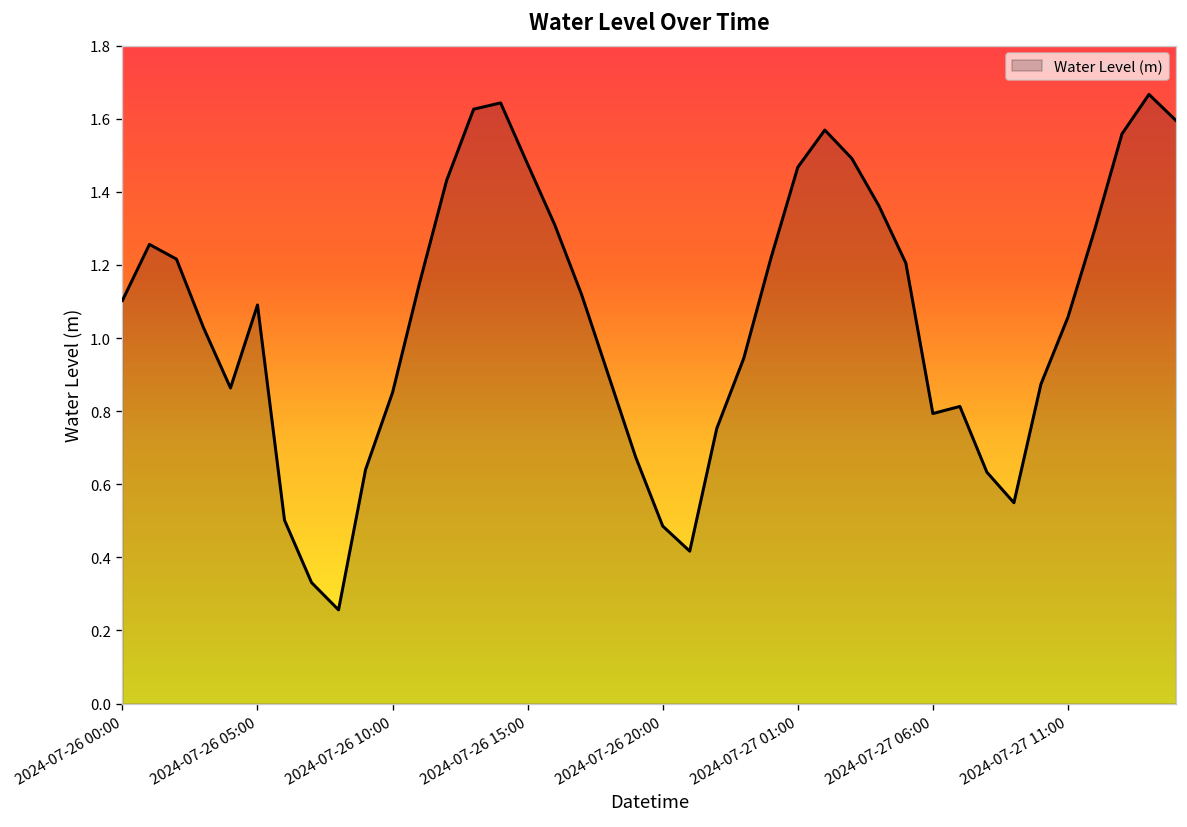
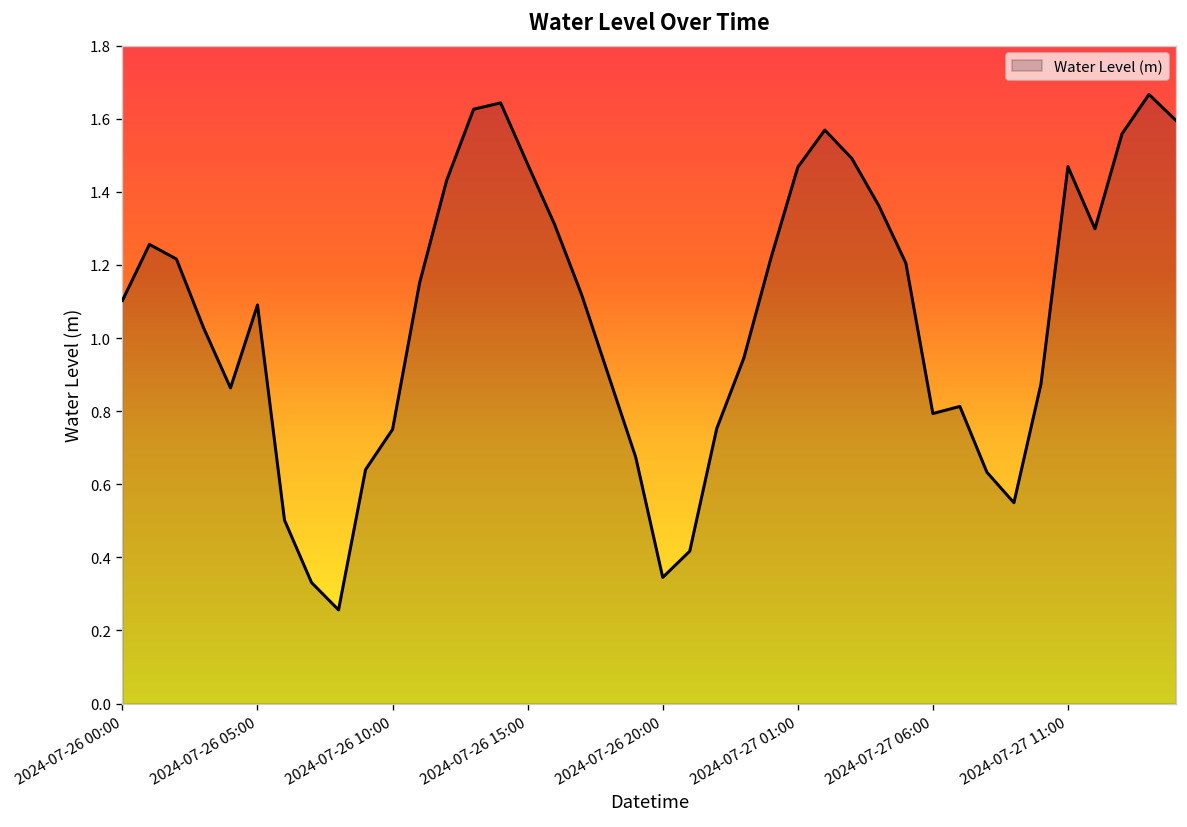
  {
    "2024-07-26 00:00": 1.10,
    "2024-07-26 05:00": 1.09,
-   "2024-07-26 10:00": 0.85,
+   "2024-07-26 10:00": 0.75,
    "2024-07-26 15:00": 1.48,
-   "2024-07-26 20:00": 0.49,
+   "2024-07-26 20:00": 0.35,
    "2024-07-27 01:00": 1.47,
    "2024-07-27 06:00": 0.79,
-   "2024-07-27 11:00": 1.06
+   "2024-07-27 11:00": 1.47
  }
